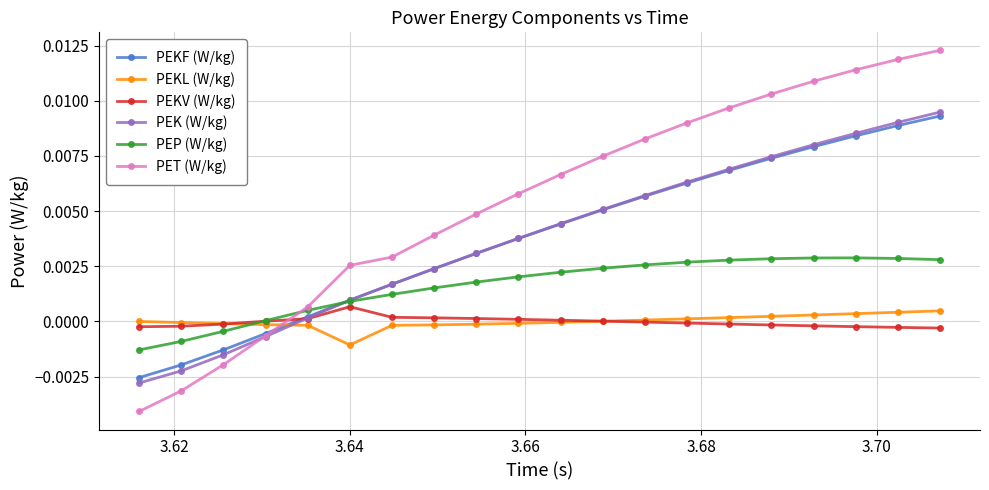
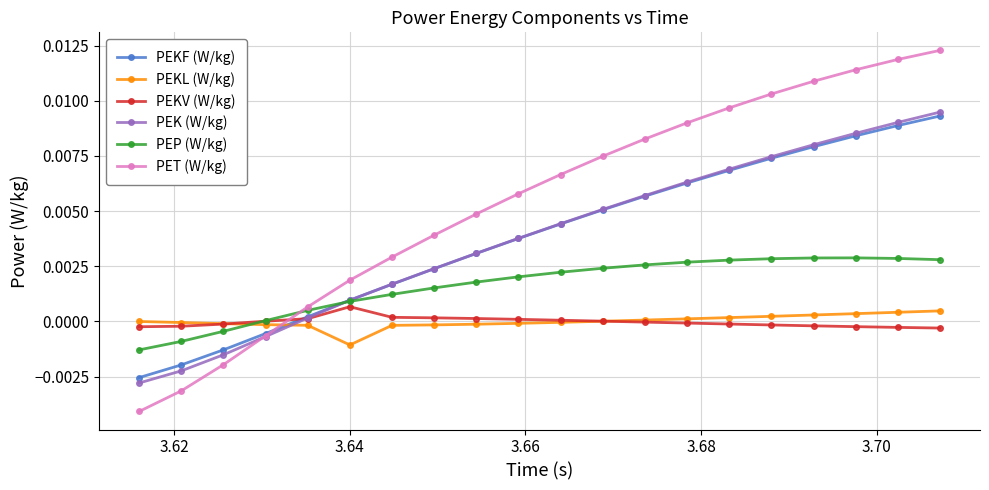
  {
    "PEKL (W/kg)": {
      "3.64": -0.0011
    },
    "PEKV (W/kg)": {
      "3.64": 0.0007
    },
    "PET (W/kg)": {
-     "3.64": 0.0025
+     "3.64": 0.0019
    }
  }
